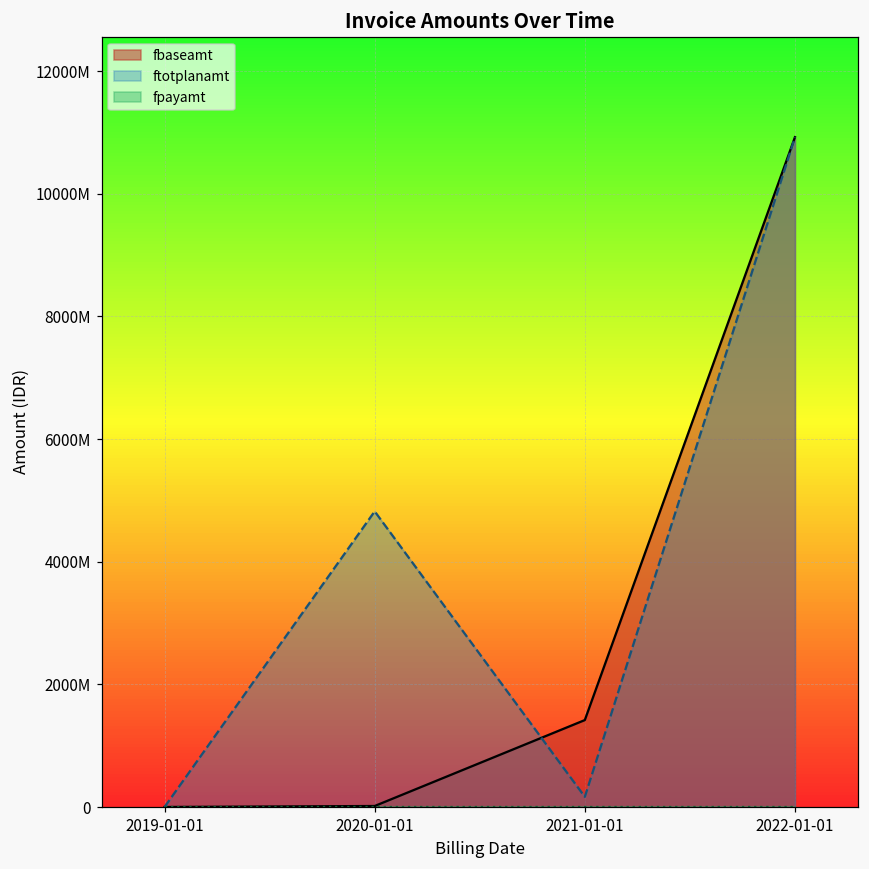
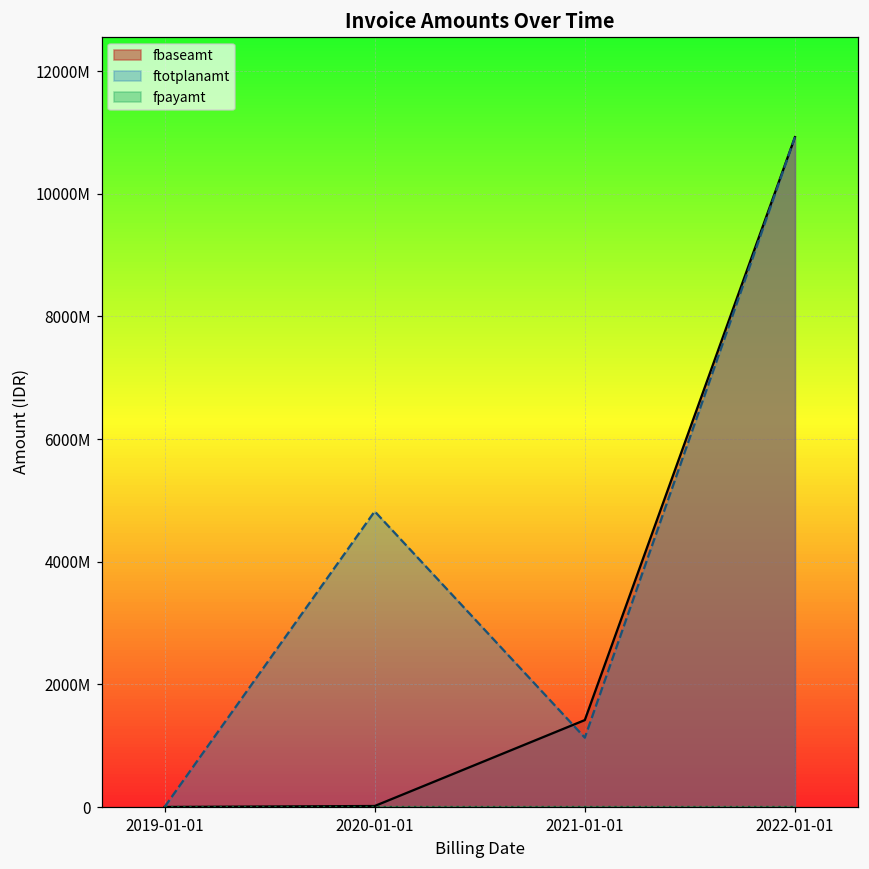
  {
    "fbaseamt": {
      "2021-01-01": 1400000000
    },
    "ftotplanamt": {
      "2020-01-01": 4800000000,
-     "2021-01-01": 200000000
+     "2021-01-01": 1100000000
    },
    "fpayamt": {
      "2021-01-01": 0,
      "2022-01-01": 0
    }
  }
